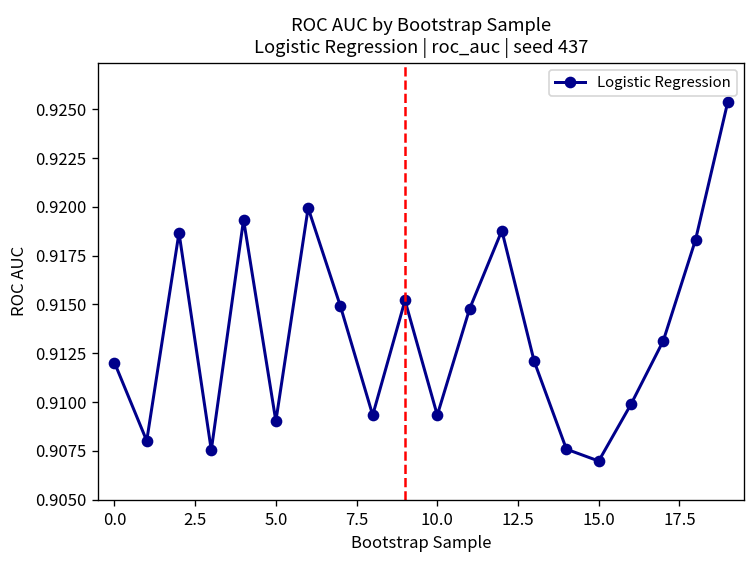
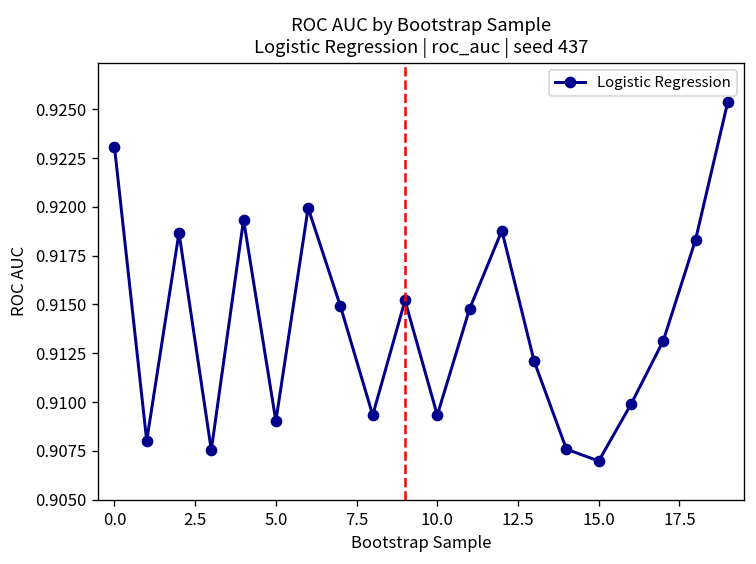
  {
-   "0.0": 0.9120,
+   "0.0": 0.9231,
    "5.0": 0.9090,
    "10.0": 0.9093,
    "15.0": 0.9070
  }
